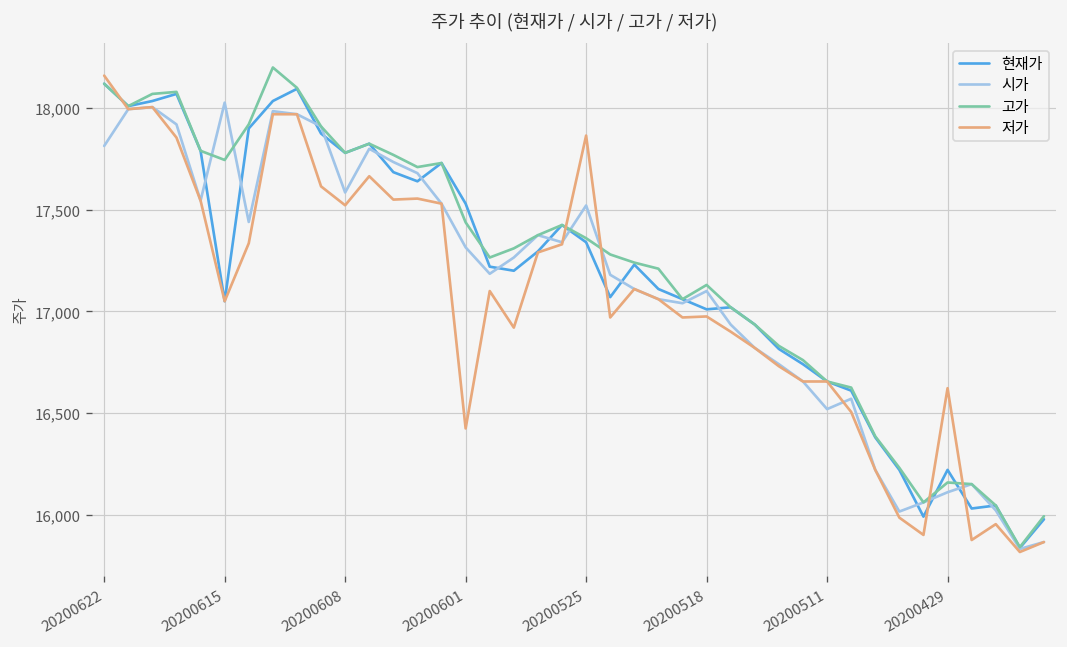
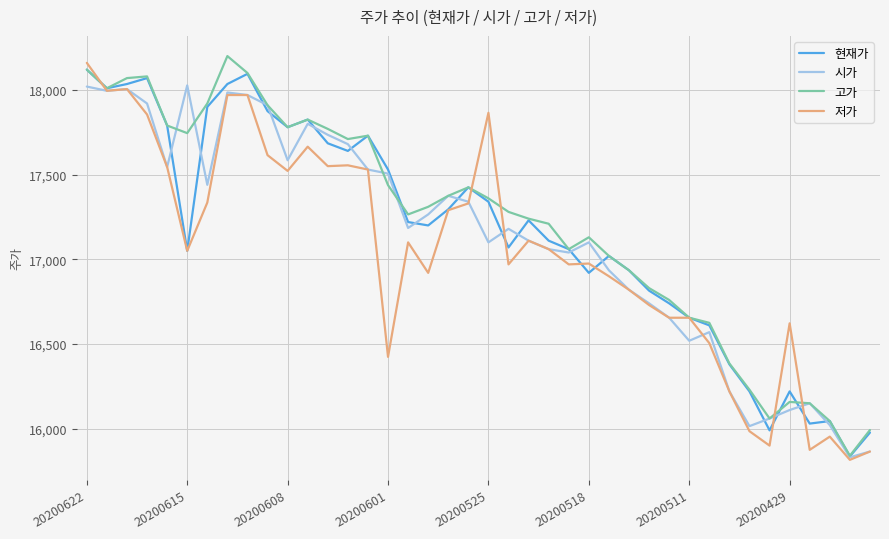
  {
    "현재가": {
      "20200601": "17,530",
      "20200525": "17,340",
-     "20200518": "17,010",
+     "20200518": "16,920",
      "20200429": "16,220"
    },
    "시가": {
-     "20200622": "17,810",
+     "20200622": "18,020",
      "20200615": "18,030",
      "20200608": "17,590",
-     "20200601": "17,320",
-     "20200525": "17,520",
+     "20200601": "17,510",
+     "20200525": "17,100",
      "20200518": "17,100",
      "20200511": "16,520",
      "20200429": "16,110"
    },
    "고가": {
      "20200615": "17,750",
      "20200601": "17,440",
      "20200525": "17,360",
      "20200518": "17,130",
      "20200429": "16,160"
    },
    "저가": {
      "20200622": "18,160",
      "20200608": "17,520",
      "20200601": "16,420",
      "20200525": "17,870",
      "20200518": "16,980",
      "20200429": "16,620"
    }
  }
